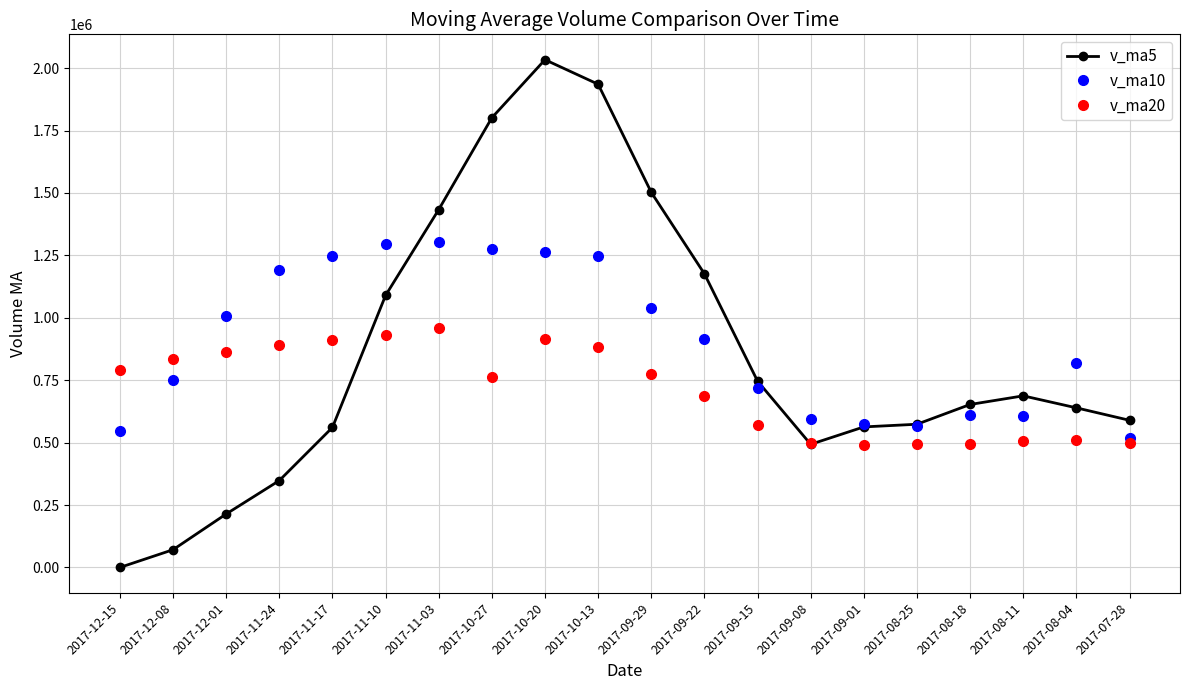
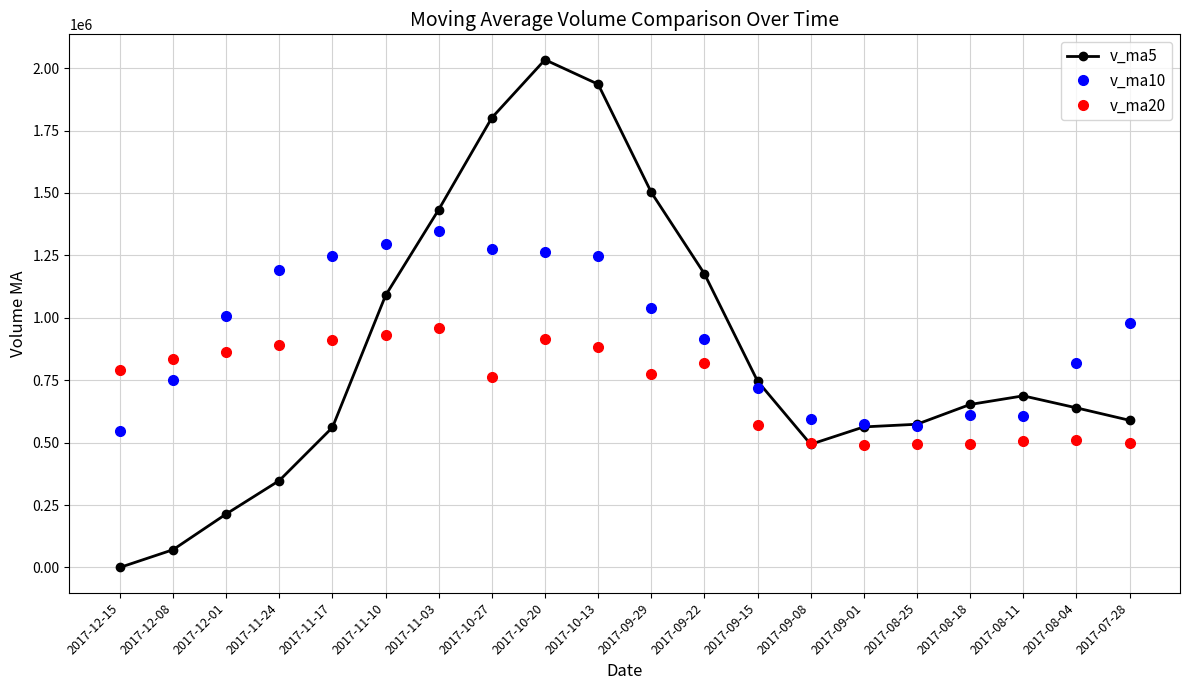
  {
    "v_ma5": {
      "2017-12-15": 0,
      "2017-12-08": 70000,
      "2017-12-01": 210000,
      "2017-11-24": 350000,
      "2017-11-17": 560000,
      "2017-11-10": 1090000,
      "2017-11-03": 1430000,
      "2017-10-27": 1800000,
      "2017-10-20": 2030000,
      "2017-10-13": 1940000,
      "2017-09-29": 1500000,
      "2017-09-22": 1180000,
      "2017-09-15": 750000,
      "2017-09-01": 560000,
      "2017-08-18": 650000,
      "2017-08-11": 690000,
      "2017-08-04": 640000,
      "2017-07-28": 590000
    },
    "v_ma10": {
      "2017-12-15": 540000,
      "2017-12-08": 750000,
      "2017-12-01": 1010000,
      "2017-11-24": 1190000,
      "2017-11-17": 1250000,
      "2017-11-10": 1300000,
-     "2017-11-03": 1300000,
+     "2017-11-03": 1350000,
      "2017-10-27": 1270000,
      "2017-10-20": 1260000,
      "2017-10-13": 1250000,
      "2017-09-29": 1040000,
      "2017-09-22": 910000,
      "2017-09-15": 720000,
      "2017-09-08": 590000,
      "2017-09-01": 580000,
      "2017-08-18": 610000,
      "2017-08-11": 610000,
      "2017-08-04": 820000,
-     "2017-07-28": 520000
+     "2017-07-28": 980000
    },
    "v_ma20": {
      "2017-12-15": 790000,
      "2017-12-08": 830000,
      "2017-12-01": 860000,
      "2017-11-24": 890000,
      "2017-11-17": 910000,
      "2017-11-10": 930000,
      "2017-11-03": 960000,
      "2017-10-27": 760000,
      "2017-10-20": 920000,
      "2017-10-13": 880000,
      "2017-09-29": 770000,
-     "2017-09-22": 690000,
+     "2017-09-22": 820000,
      "2017-09-15": 570000,
      "2017-09-01": 490000,
      "2017-08-25": 490000,
      "2017-08-18": 490000,
      "2017-08-11": 510000,
      "2017-08-04": 510000,
      "2017-07-28": 500000
    }
  }
